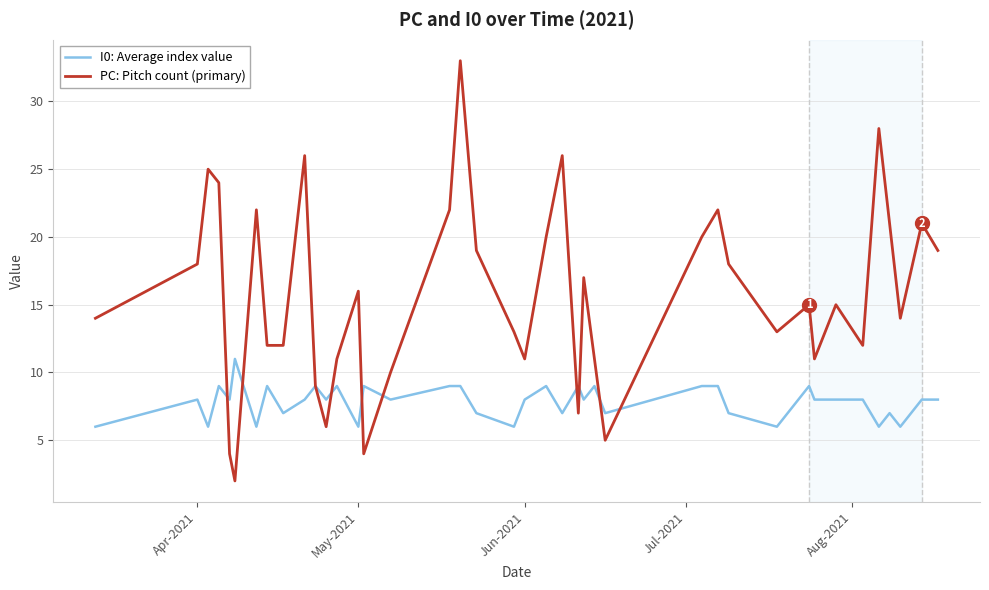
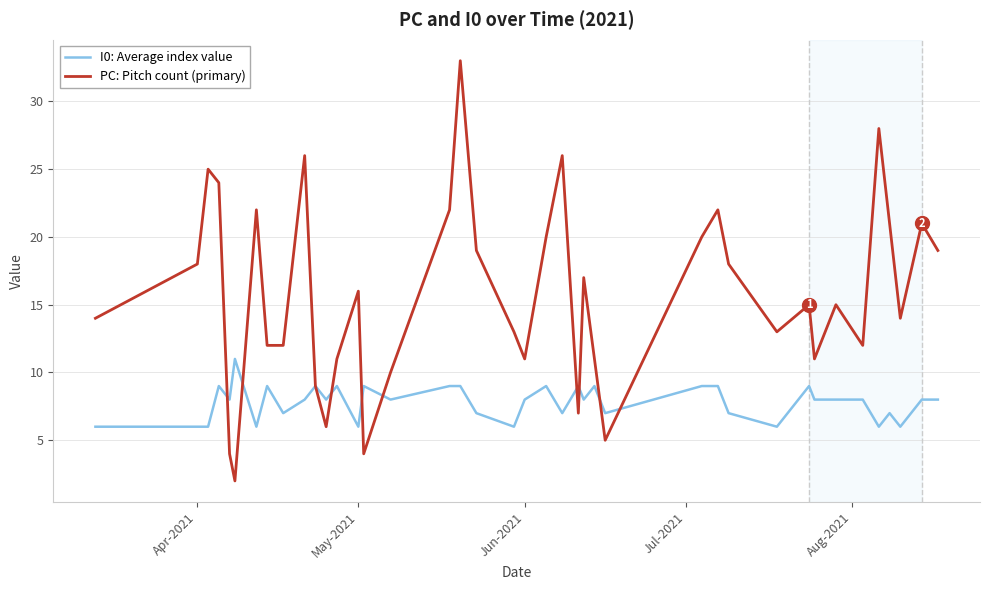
  {
    "I0: Average index value": {
-     "Apr-2021": 8,
+     "Apr-2021": 6,
      "May-2021": 6,
      "Jun-2021": 8
    }
  }
